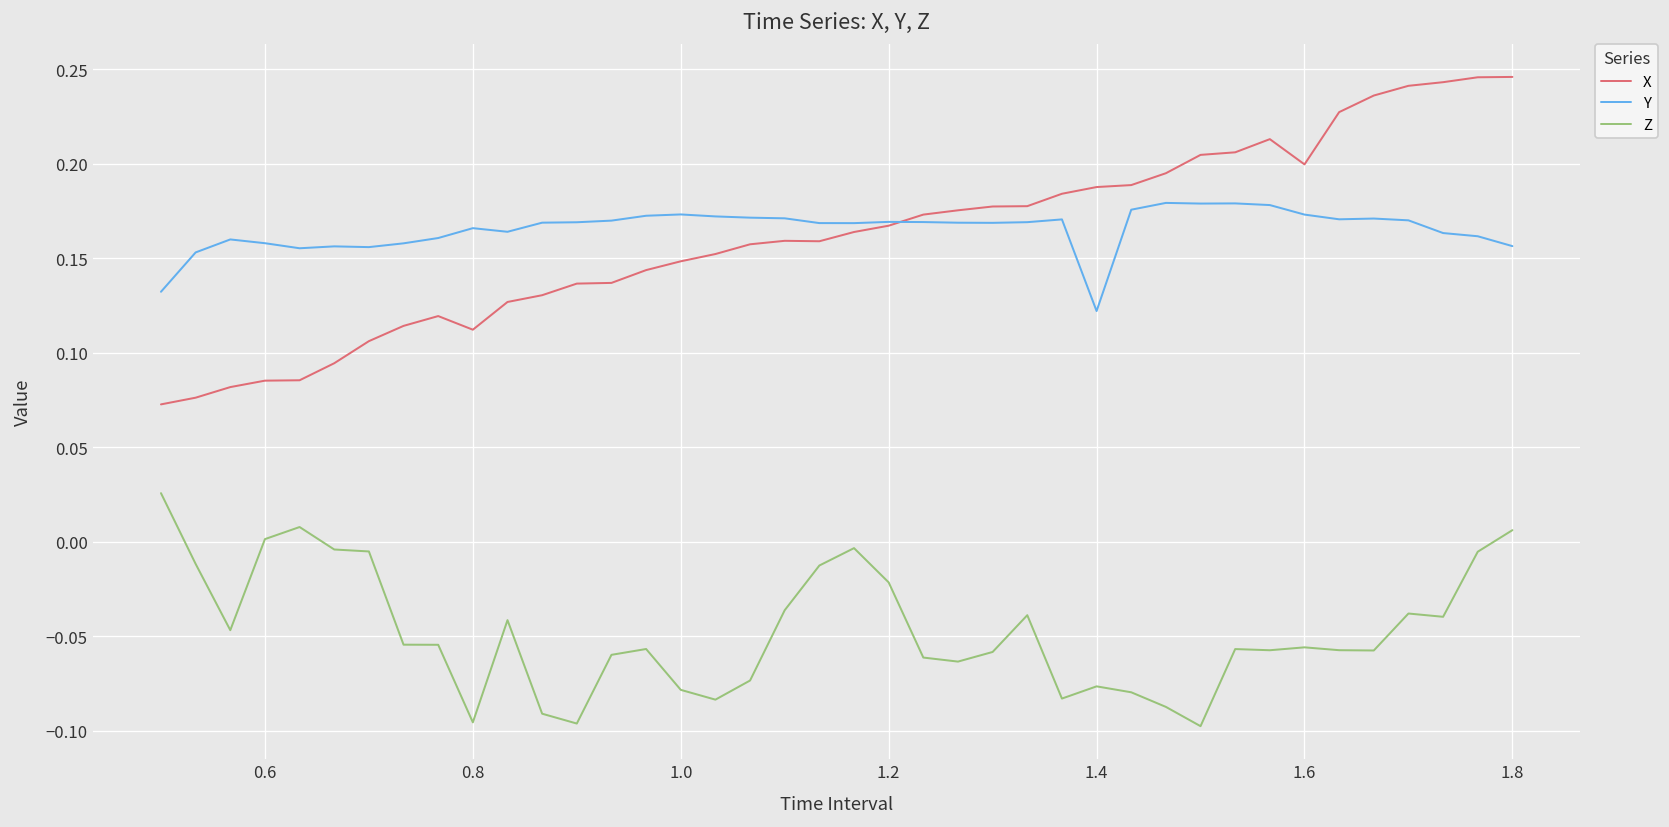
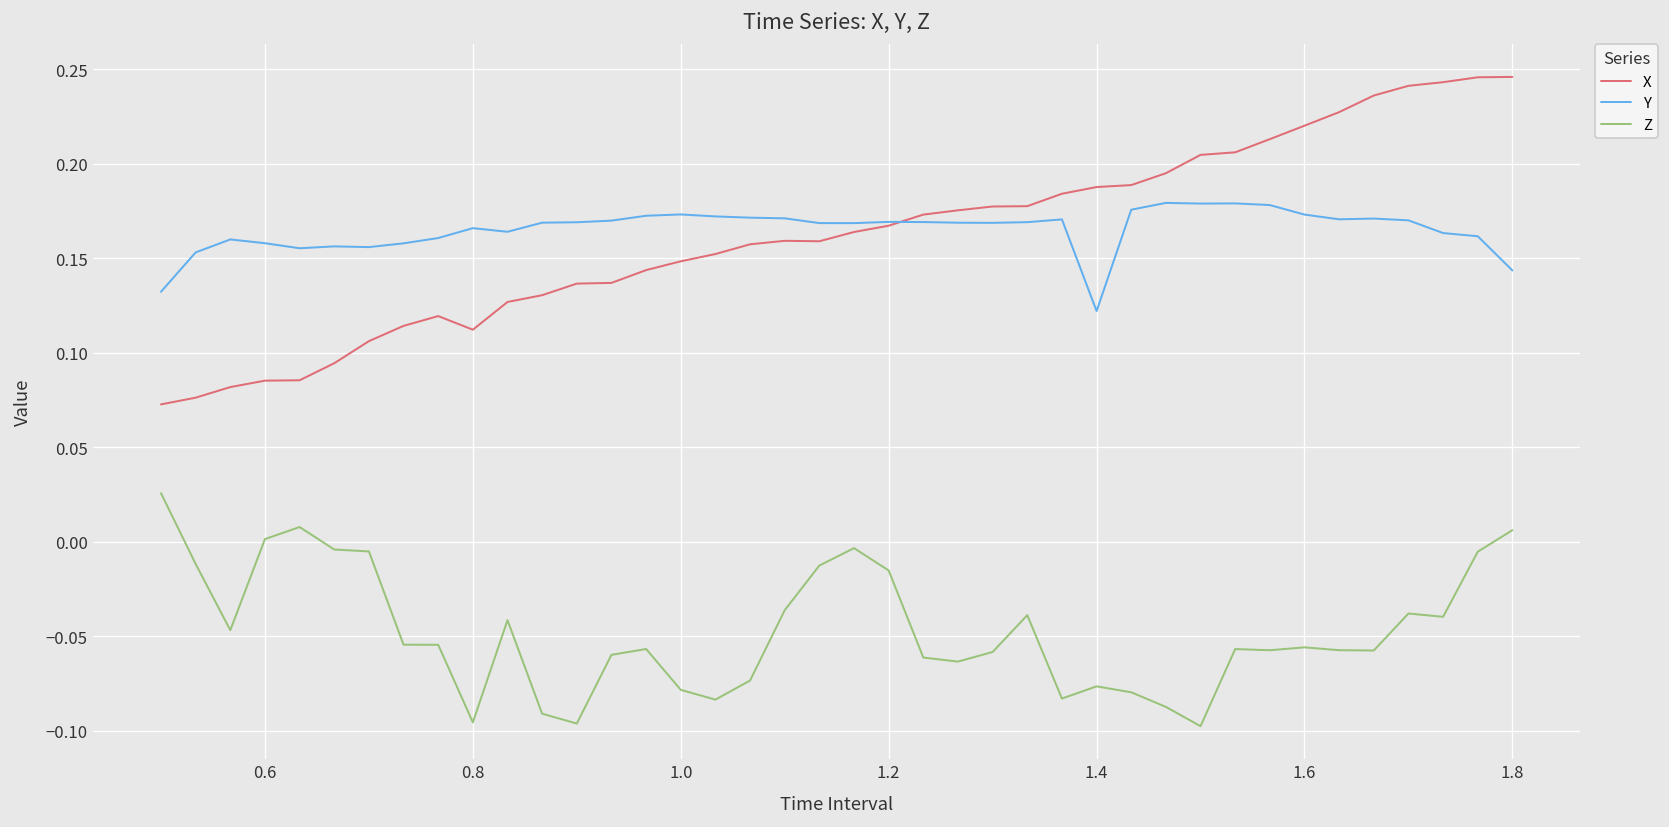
  {
    "X": {
      "0.6": 0.085,
      "0.8": 0.112,
      "1.0": 0.148,
      "1.2": 0.167,
      "1.4": 0.188,
-     "1.6": 0.200,
+     "1.6": 0.220,
      "1.8": 0.246
    },
    "Y": {
      "0.6": 0.158,
      "0.8": 0.166,
      "1.0": 0.173,
      "1.2": 0.169,
      "1.4": 0.122,
      "1.6": 0.173,
-     "1.8": 0.157
+     "1.8": 0.144
    },
    "Z": {
      "0.6": 0.001,
      "0.8": -0.096,
      "1.0": -0.078,
-     "1.2": -0.021,
+     "1.2": -0.015,
      "1.4": -0.076,
      "1.6": -0.056,
      "1.8": 0.006
    }
  }
